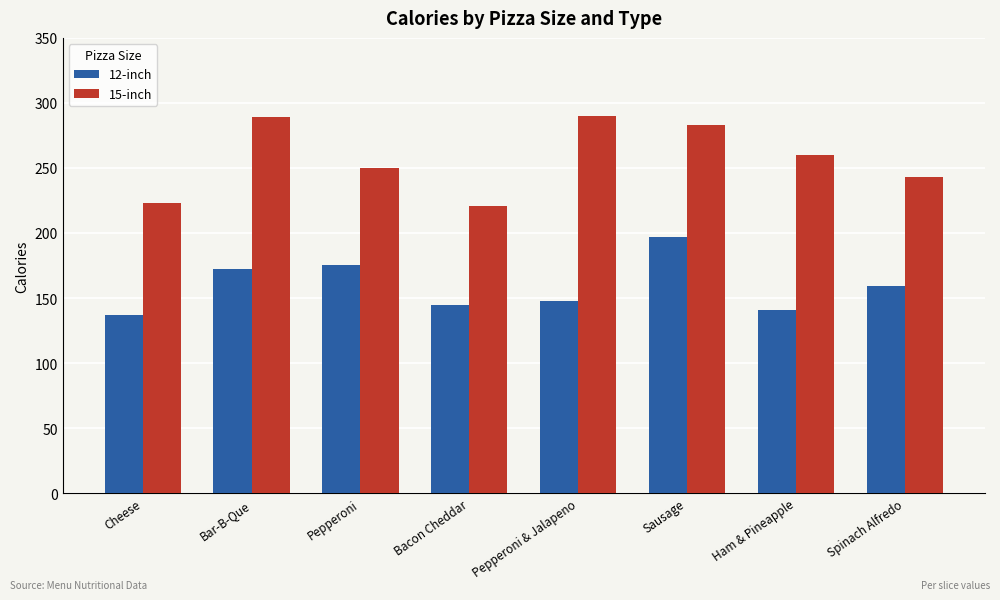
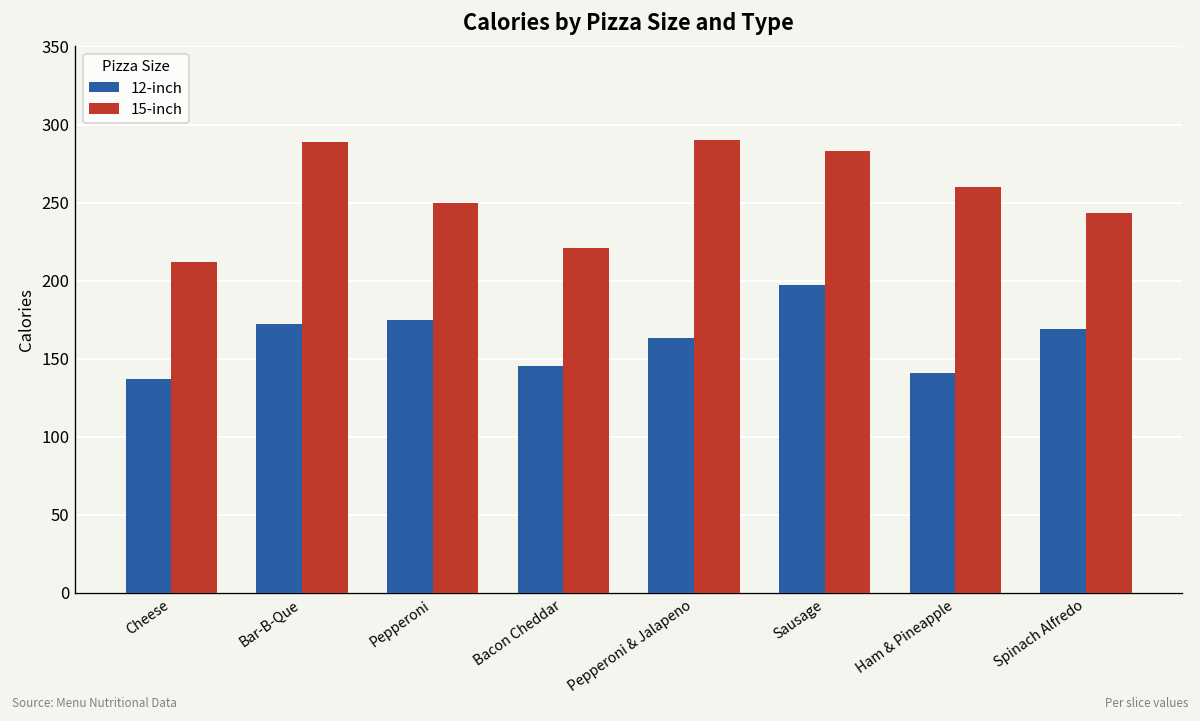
  {
    "12-inch": {
      "Cheese": 137,
      "Bar-B-Que": 172,
      "Pepperoni": 175,
      "Bacon Cheddar": 145,
-     "Pepperoni & Jalapeno": 148,
+     "Pepperoni & Jalapeno": 163,
      "Sausage": 197,
      "Ham & Pineapple": 141,
-     "Spinach Alfredo": 159
+     "Spinach Alfredo": 169
    },
    "15-inch": {
-     "Cheese": 223,
+     "Cheese": 212,
      "Bar-B-Que": 289,
      "Pepperoni": 250,
      "Bacon Cheddar": 221,
      "Pepperoni & Jalapeno": 290,
      "Sausage": 283,
      "Ham & Pineapple": 260,
      "Spinach Alfredo": 243
    }
  }
